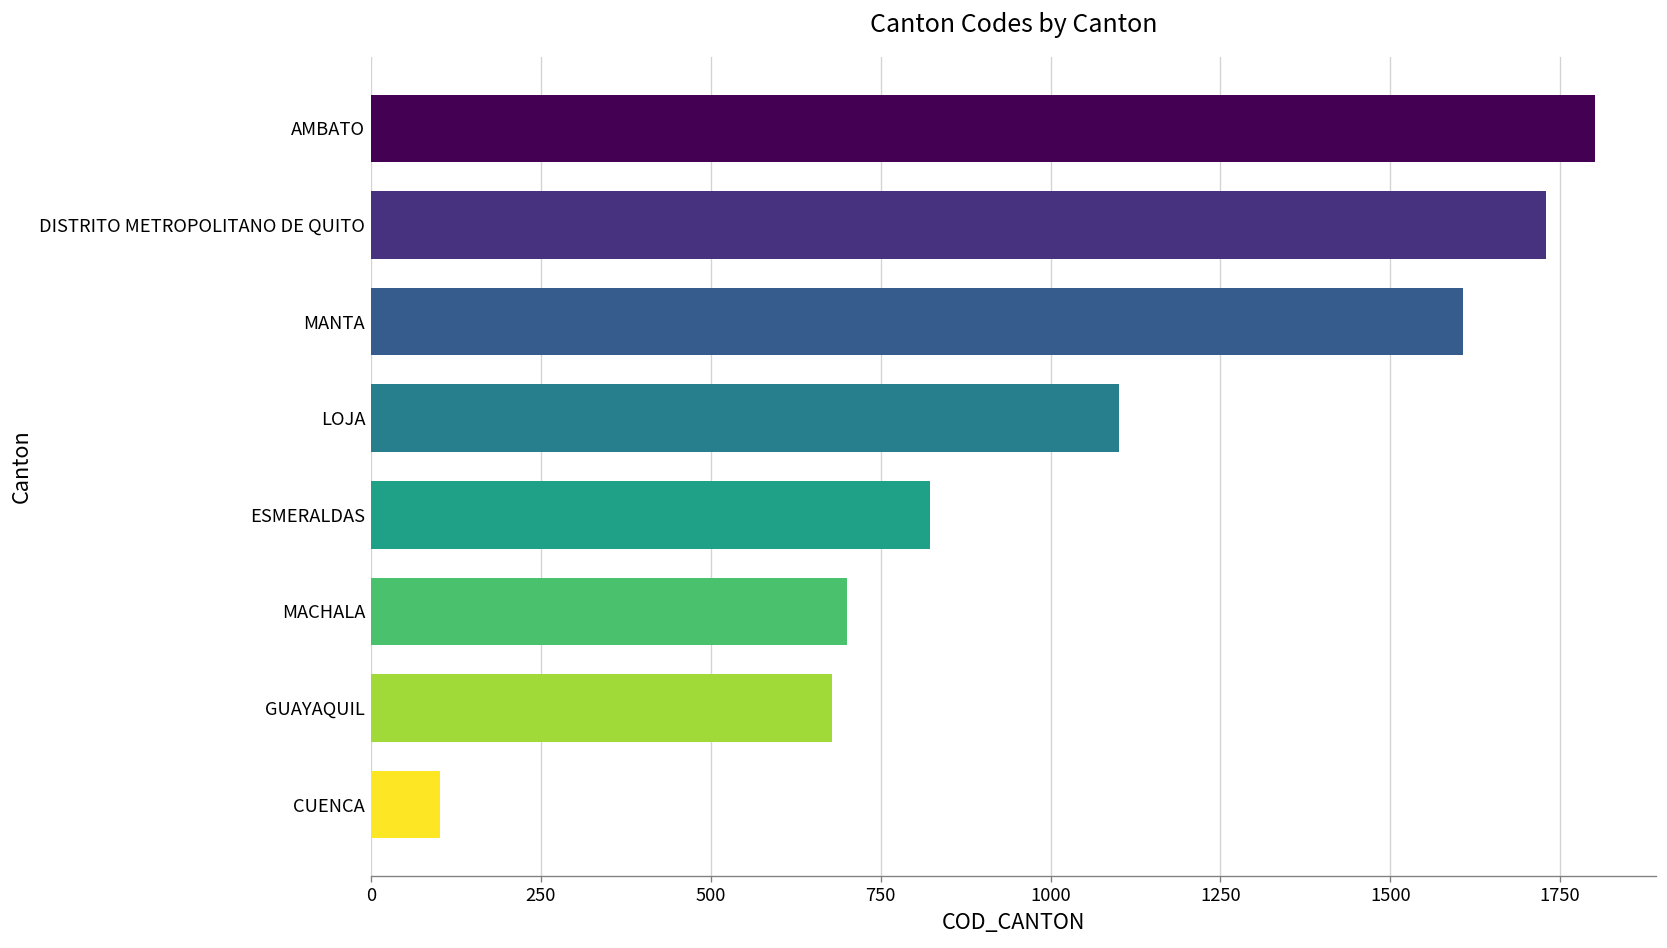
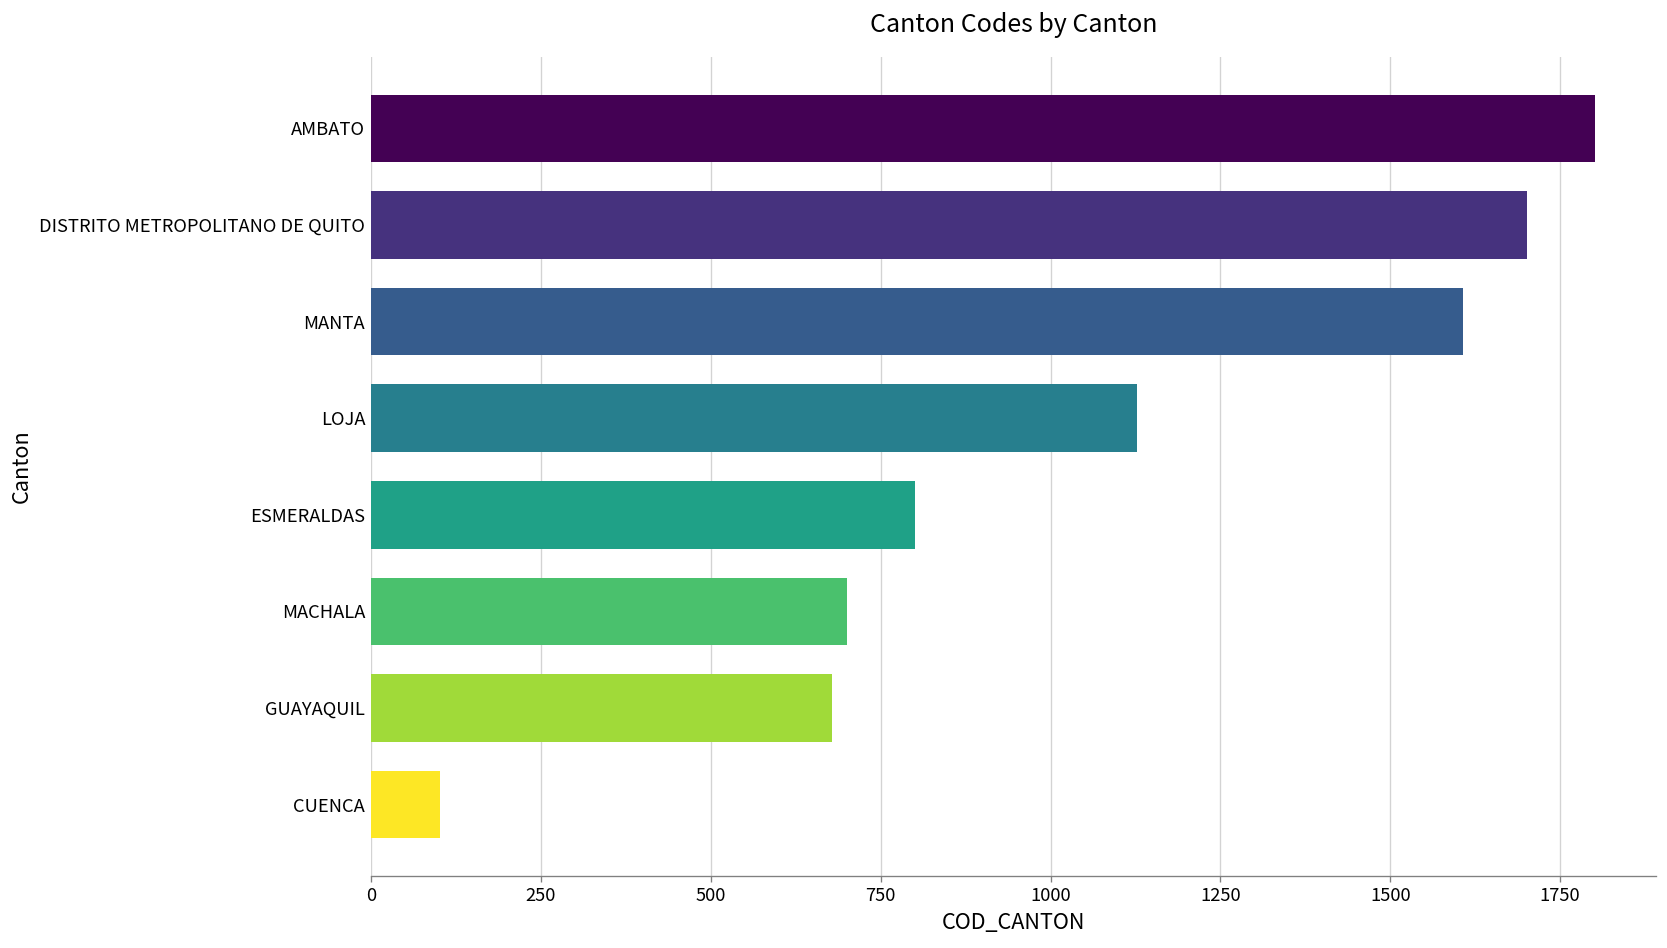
  {
    "AMBATO": 1800,
-   "DISTRITO METROPOLITANO DE QUITO": 1730,
+   "DISTRITO METROPOLITANO DE QUITO": 1700,
    "MANTA": 1610,
-   "LOJA": 1100,
-   "ESMERALDAS": 820,
+   "LOJA": 1130,
+   "ESMERALDAS": 800,
    "MACHALA": 700,
    "GUAYAQUIL": 680,
    "CUENCA": 100
  }
